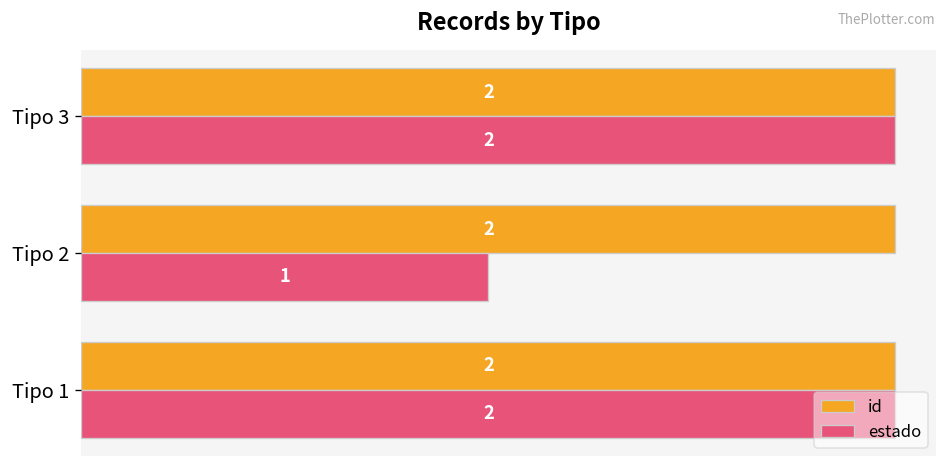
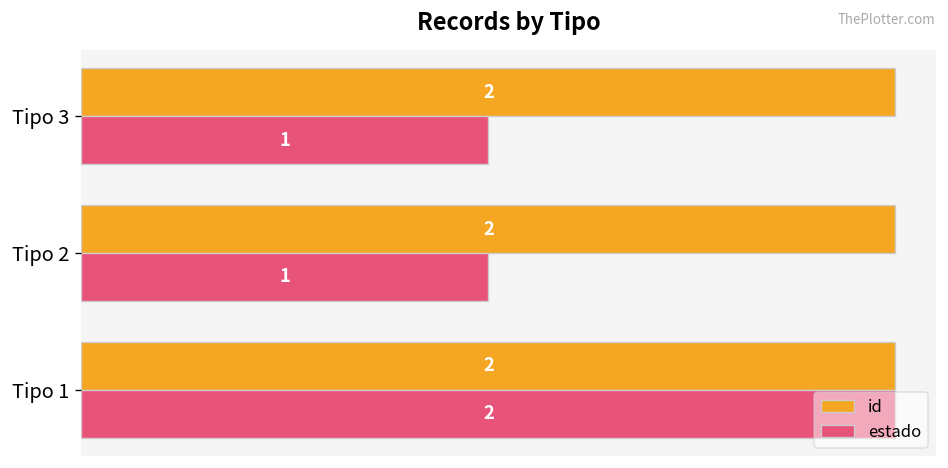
  {
    "id": {
      "Tipo 3": 2,
      "Tipo 2": 2,
      "Tipo 1": 2
    },
    "estado": {
-     "Tipo 3": 2,
+     "Tipo 3": 1,
      "Tipo 2": 1
    }
  }
